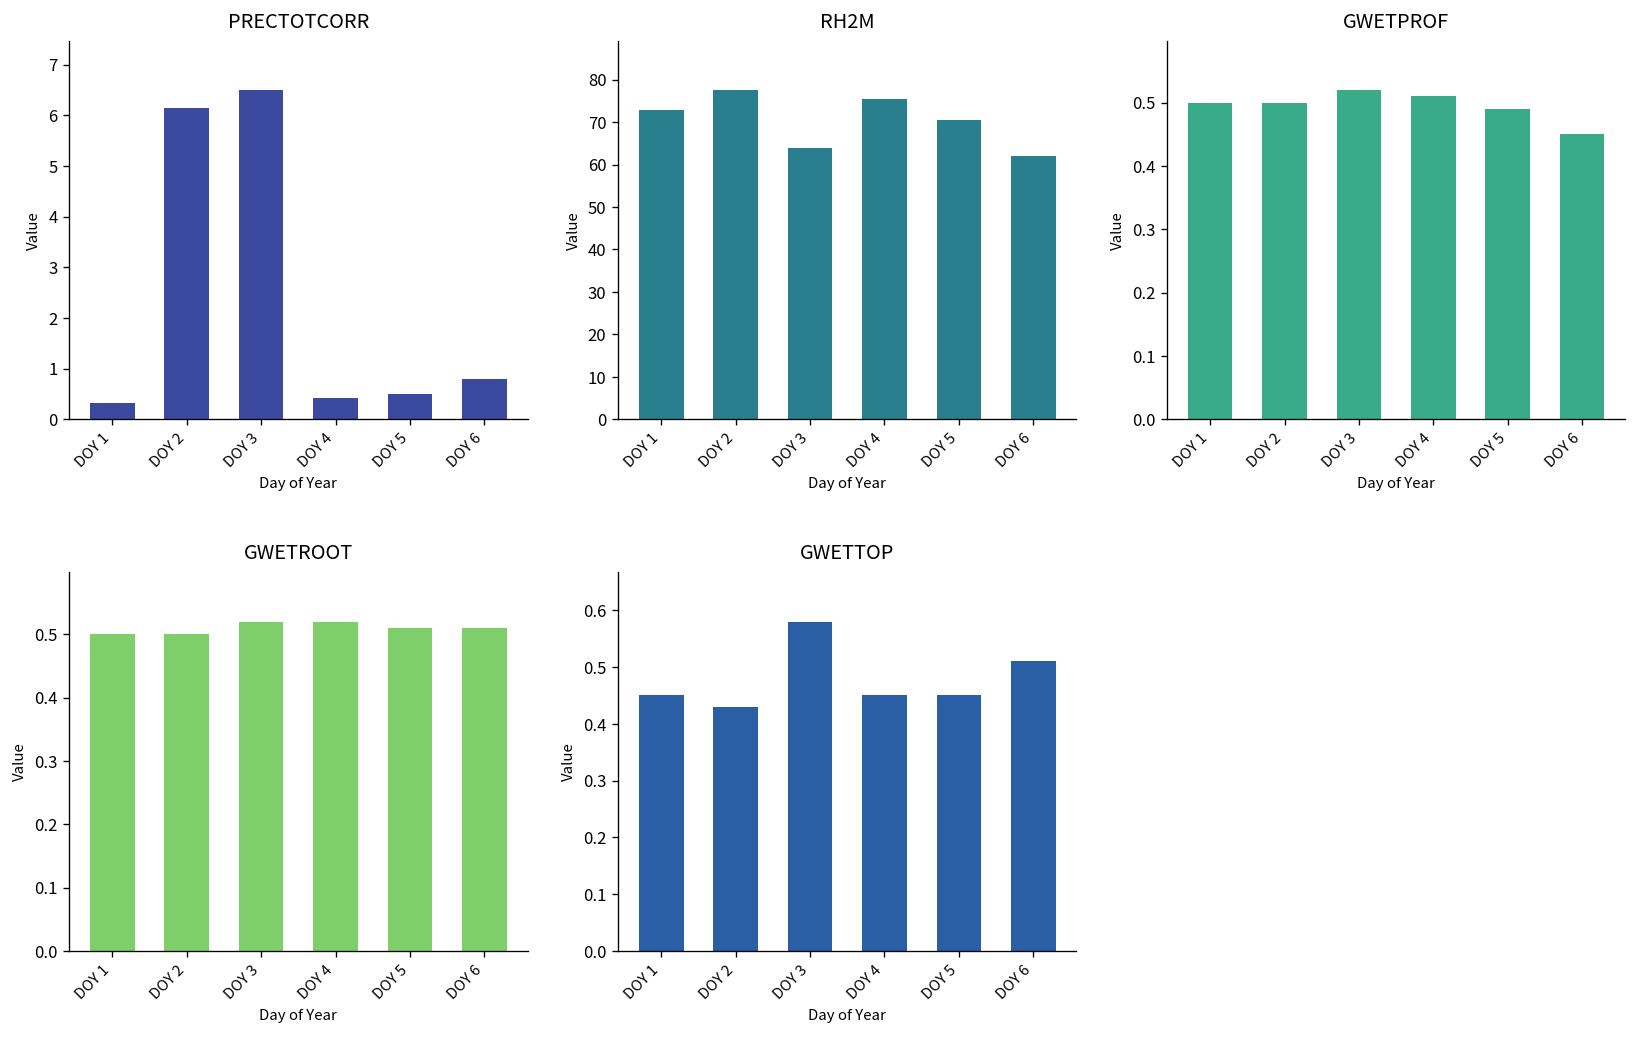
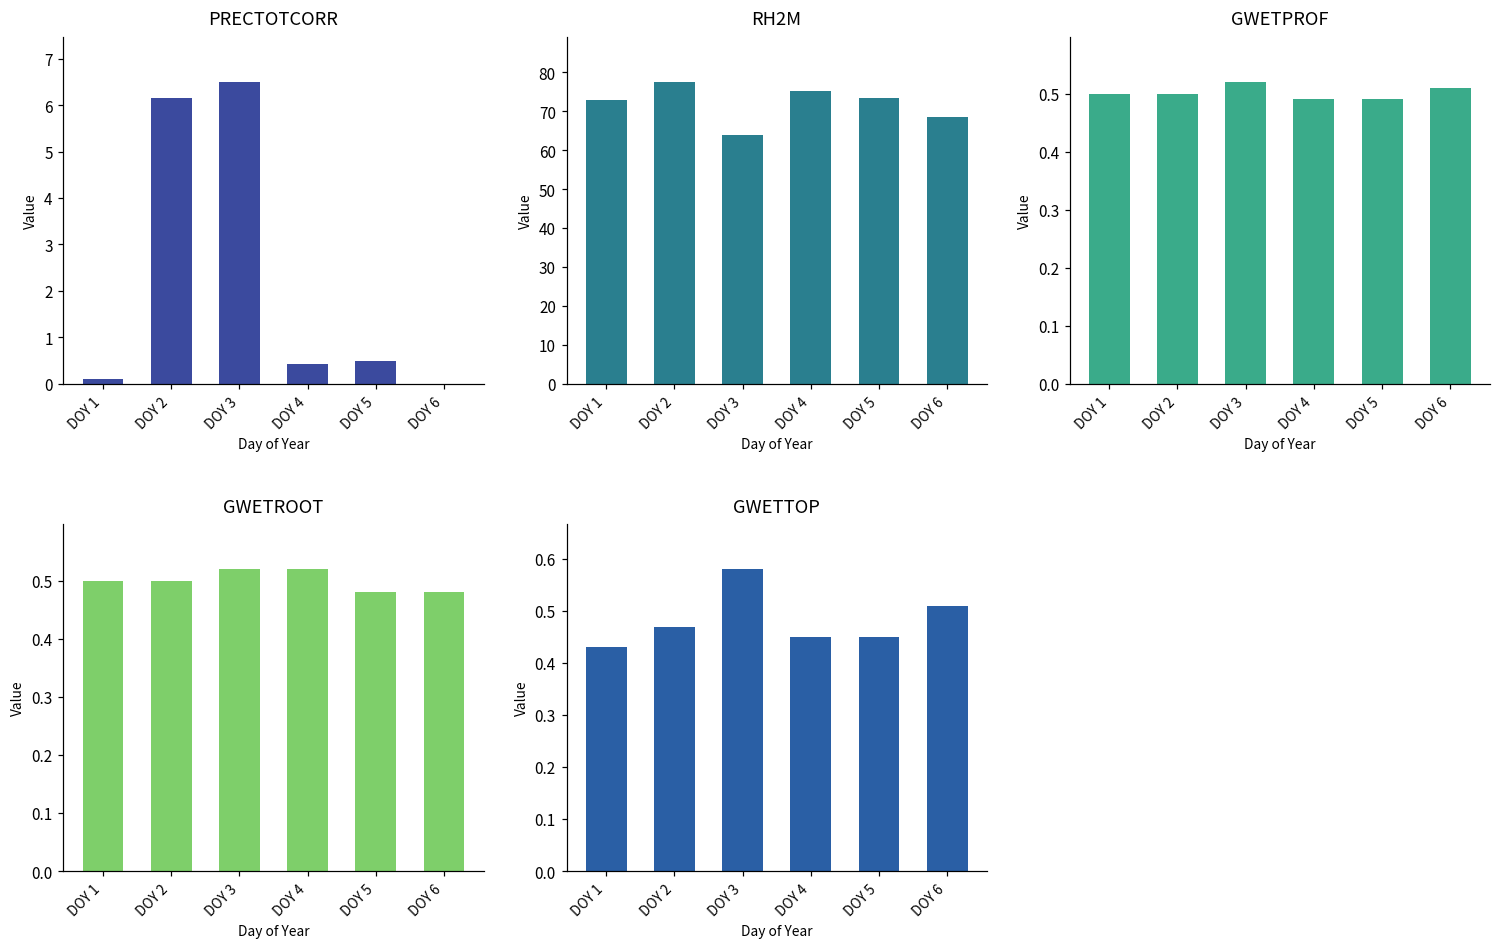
  {
    "PRECTOTCORR": {
-     "DOY 1": 0.3,
+     "DOY 1": 0.1,
      "DOY 2": 6.2,
      "DOY 3": 6.5,
      "DOY 4": 0.4,
      "DOY 5": 0.5,
-     "DOY 6": 0.8
+     "DOY 6": 0.0
    },
    "RH2M": {
      "DOY 1": 73,
      "DOY 2": 78,
      "DOY 3": 64,
      "DOY 4": 75,
-     "DOY 5": 70,
-     "DOY 6": 62
+     "DOY 5": 73,
+     "DOY 6": 69
    },
    "GWETPROF": {
      "DOY 1": 0.50,
      "DOY 2": 0.50,
      "DOY 3": 0.52,
-     "DOY 4": 0.51,
+     "DOY 4": 0.49,
      "DOY 5": 0.49,
-     "DOY 6": 0.45
+     "DOY 6": 0.51
    },
    "GWETROOT": {
      "DOY 1": 0.50,
      "DOY 2": 0.50,
      "DOY 3": 0.52,
      "DOY 4": 0.52,
-     "DOY 5": 0.51,
-     "DOY 6": 0.51
+     "DOY 5": 0.48,
+     "DOY 6": 0.48
    },
    "GWETTOP": {
-     "DOY 1": 0.45,
-     "DOY 2": 0.43,
+     "DOY 1": 0.43,
+     "DOY 2": 0.47,
      "DOY 3": 0.58,
      "DOY 4": 0.45,
      "DOY 5": 0.45,
      "DOY 6": 0.51
    }
  }
